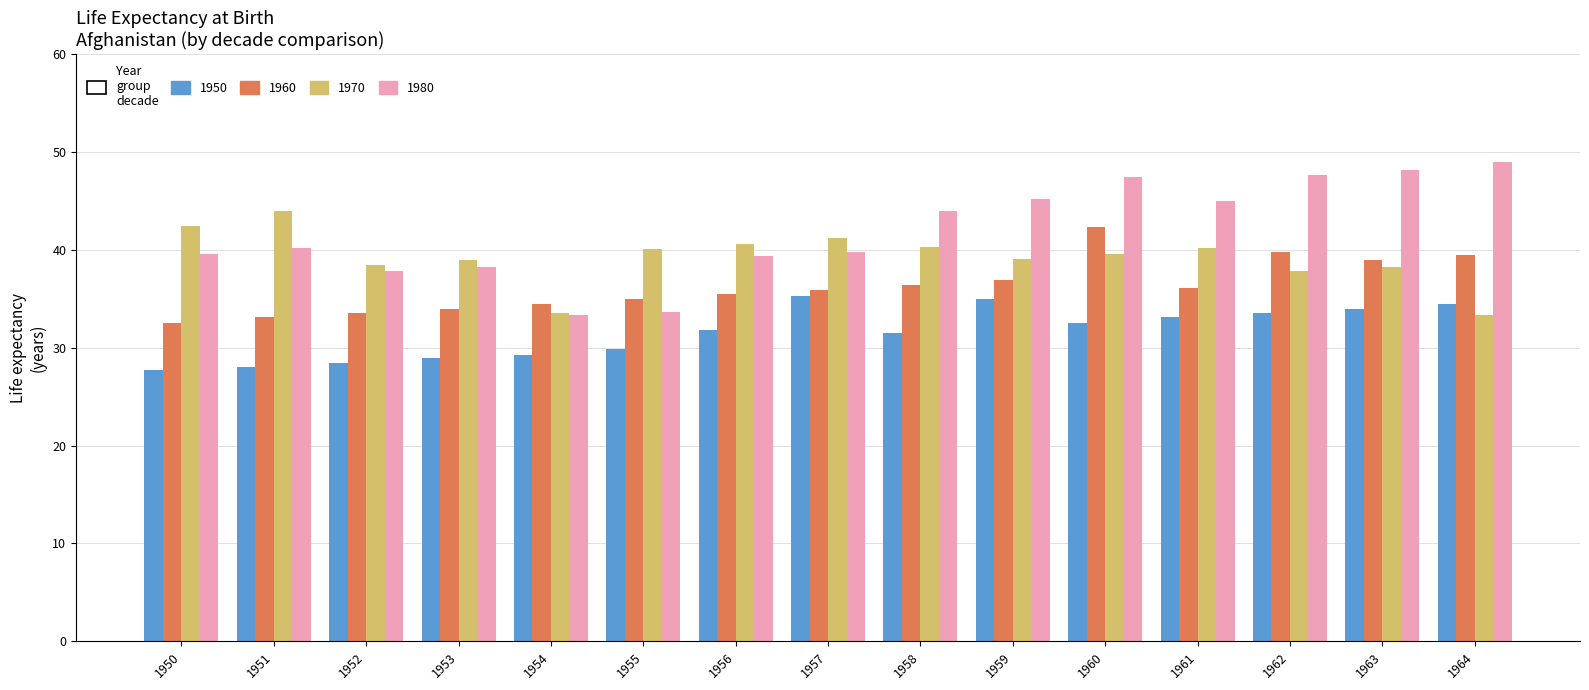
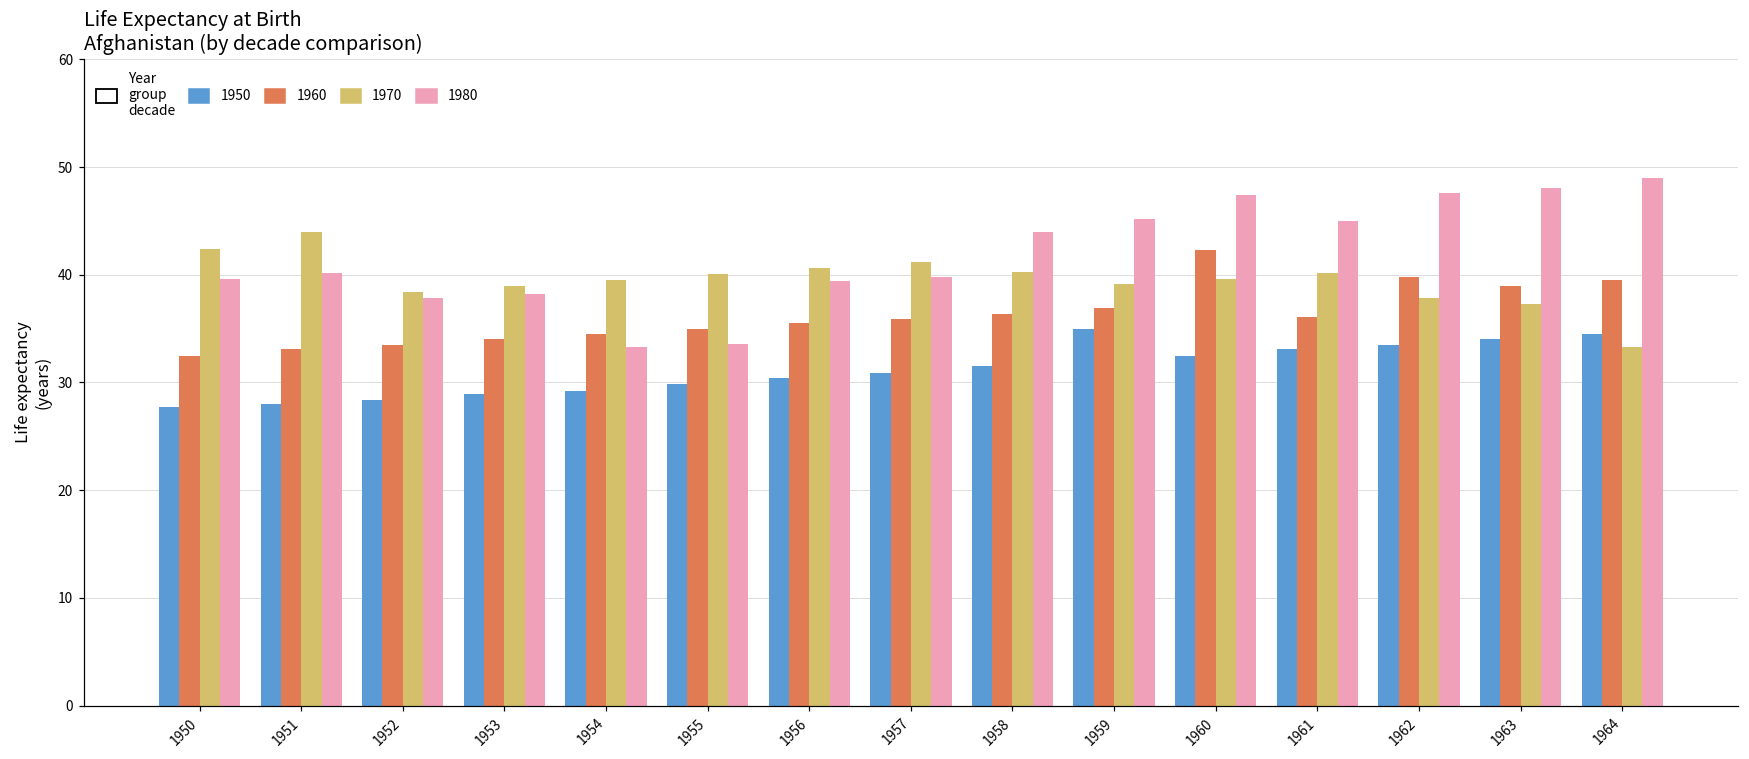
  {
    "1950": {
      "1950": 28,
      "1951": 28,
      "1952": 28,
      "1953": 29,
      "1954": 29,
      "1955": 30,
-     "1956": 32,
-     "1957": 35,
+     "1956": 30,
+     "1957": 31,
      "1958": 32,
      "1959": 35,
      "1960": 33,
      "1961": 33,
      "1962": 34,
      "1963": 34,
      "1964": 35
    },
    "1960": {
      "1950": 33,
      "1951": 33,
      "1952": 34,
      "1953": 34,
      "1954": 35,
      "1955": 35,
      "1956": 36,
      "1957": 36,
      "1958": 36,
      "1959": 37,
      "1960": 42,
      "1961": 36,
      "1962": 40,
      "1963": 39,
      "1964": 40
    },
    "1970": {
      "1950": 42,
      "1951": 44,
      "1952": 38,
      "1953": 39,
-     "1954": 34,
+     "1954": 40,
      "1955": 40,
      "1956": 41,
      "1957": 41,
      "1958": 40,
      "1959": 39,
      "1960": 40,
      "1961": 40,
      "1962": 38,
-     "1963": 38,
+     "1963": 37,
      "1964": 33
    },
    "1980": {
      "1950": 40,
      "1951": 40,
      "1952": 38,
      "1953": 38,
      "1954": 33,
      "1955": 34,
      "1956": 39,
      "1957": 40,
      "1958": 44,
      "1959": 45,
      "1960": 47,
      "1961": 45,
      "1962": 48,
      "1963": 48,
      "1964": 49
    }
  }
